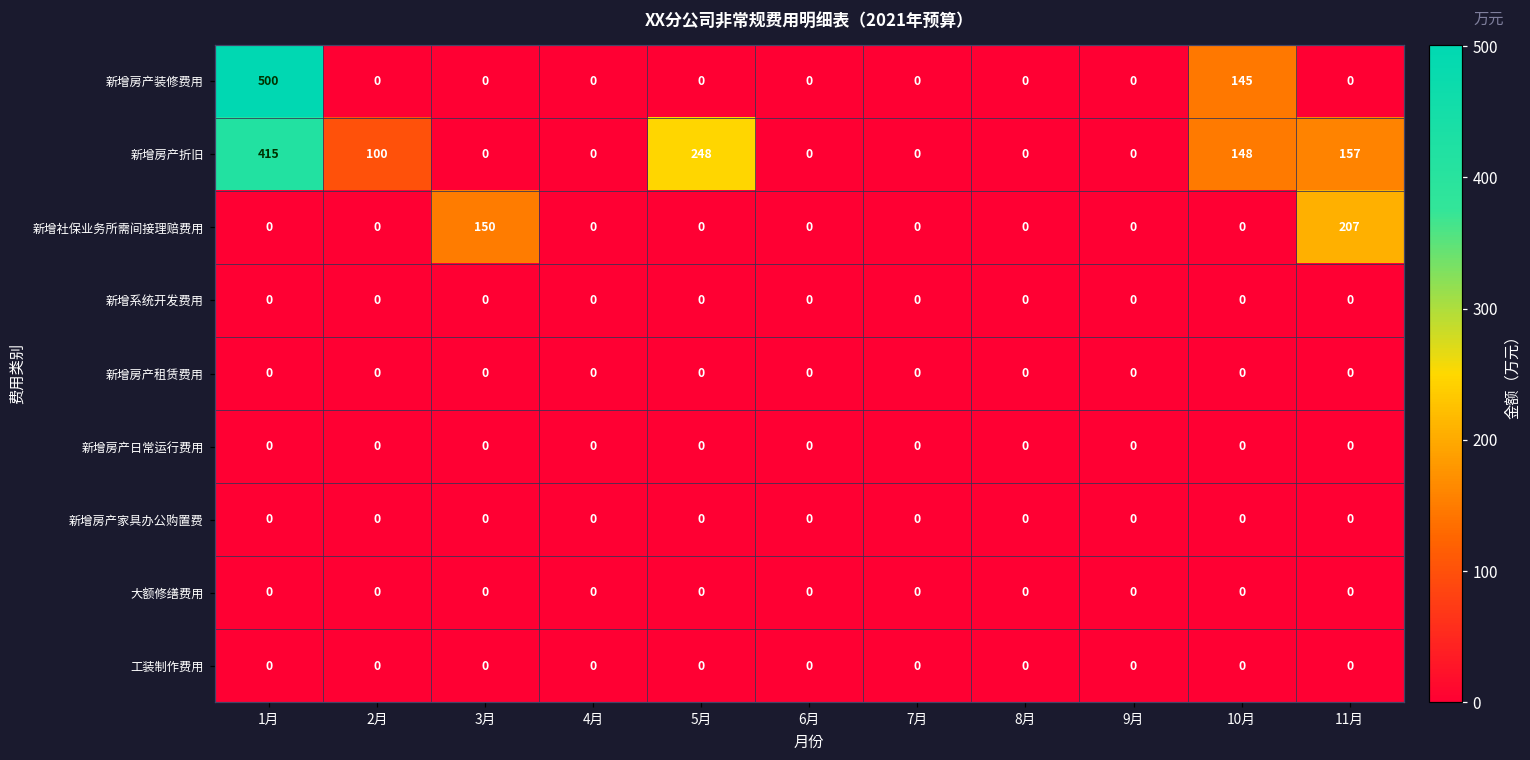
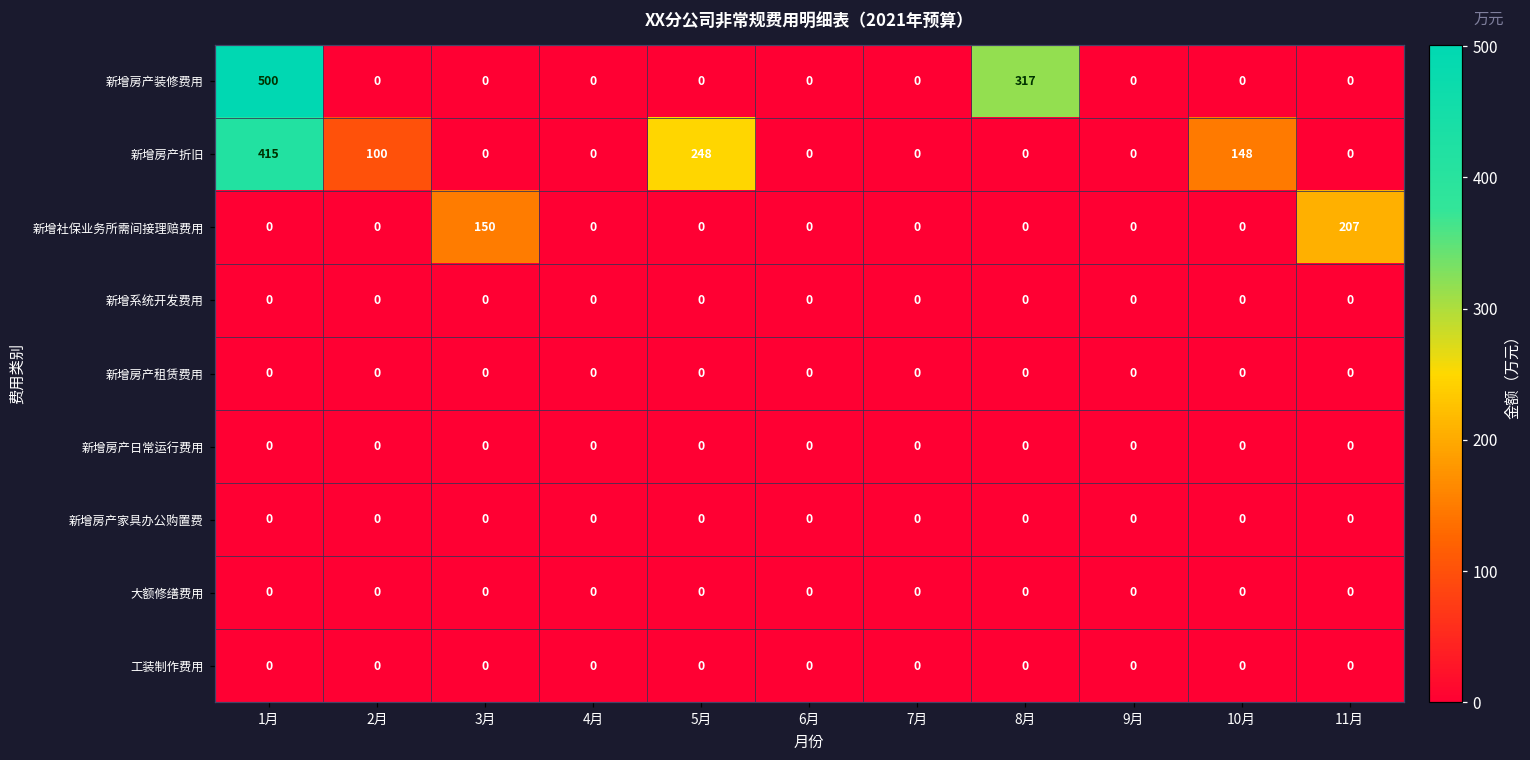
  {
    "新增房产装修费用": {
      "1月": 500,
      "2月": 0,
      "3月": 0,
      "4月": 0,
      "5月": 0,
      "6月": 0,
      "7月": 0,
-     "8月": 0,
+     "8月": 317,
      "9月": 0,
-     "10月": 145,
+     "10月": 0,
      "11月": 0
    },
    "新增房产折旧": {
      "1月": 415,
      "2月": 100,
      "3月": 0,
      "4月": 0,
      "5月": 248,
      "6月": 0,
      "7月": 0,
      "8月": 0,
      "9月": 0,
      "10月": 148,
-     "11月": 157
+     "11月": 0
    },
    "新增社保业务所需间接理赔费用": {
      "1月": 0,
      "2月": 0,
      "3月": 150,
      "4月": 0,
      "5月": 0,
      "6月": 0,
      "7月": 0,
      "8月": 0,
      "9月": 0,
      "10月": 0,
      "11月": 207
    },
    "新增系统开发费用": {
      "1月": 0,
      "2月": 0,
      "3月": 0,
      "4月": 0,
      "5月": 0,
      "6月": 0,
      "7月": 0,
      "8月": 0,
      "9月": 0,
      "10月": 0,
      "11月": 0
    },
    "新增房产租赁费用": {
      "1月": 0,
      "2月": 0,
      "3月": 0,
      "4月": 0,
      "5月": 0,
      "6月": 0,
      "7月": 0,
      "8月": 0,
      "9月": 0,
      "10月": 0,
      "11月": 0
    },
    "新增房产日常运行费用": {
      "1月": 0,
      "2月": 0,
      "3月": 0,
      "4月": 0,
      "5月": 0,
      "6月": 0,
      "7月": 0,
      "8月": 0,
      "9月": 0,
      "10月": 0,
      "11月": 0
    },
    "新增房产家具办公购置费": {
      "1月": 0,
      "2月": 0,
      "3月": 0,
      "4月": 0,
      "5月": 0,
      "6月": 0,
      "7月": 0,
      "8月": 0,
      "9月": 0,
      "10月": 0,
      "11月": 0
    },
    "大额修缮费用": {
      "1月": 0,
      "2月": 0,
      "3月": 0,
      "4月": 0,
      "5月": 0,
      "6月": 0,
      "7月": 0,
      "8月": 0,
      "9月": 0,
      "10月": 0,
      "11月": 0
    },
    "工装制作费用": {
      "1月": 0,
      "2月": 0,
      "3月": 0,
      "4月": 0,
      "5月": 0,
      "6月": 0,
      "7月": 0,
      "8月": 0,
      "9月": 0,
      "10月": 0,
      "11月": 0
    }
  }
